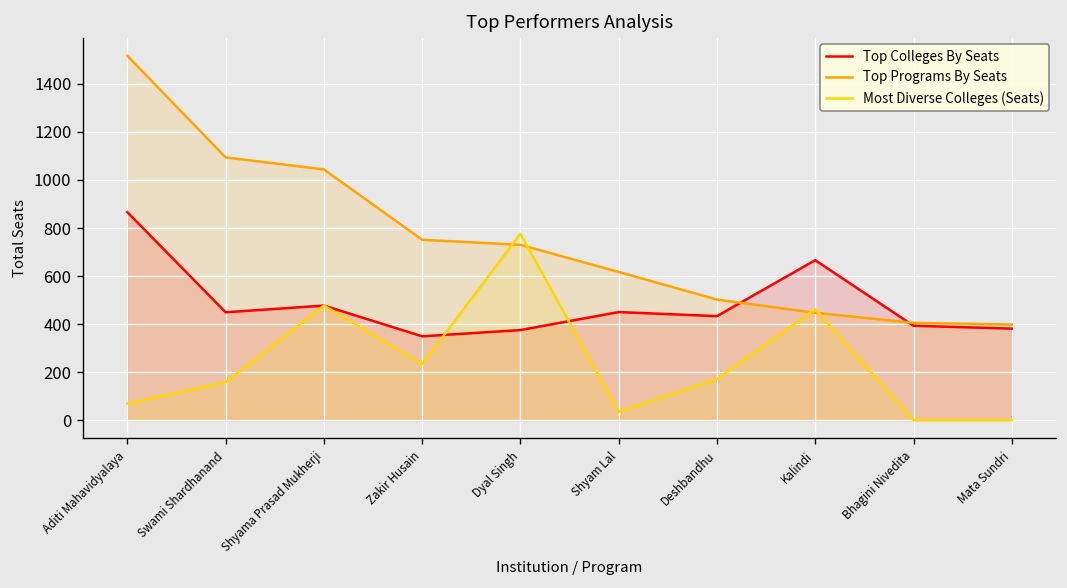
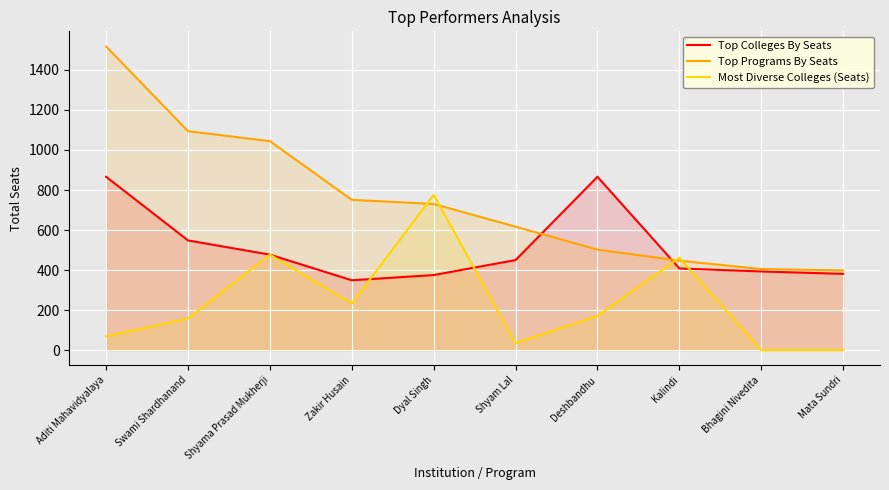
  {
    "Top Colleges By Seats": {
      "Aditi Mahavidyalaya": 870,
-     "Swami Shardhanand": 450,
+     "Swami Shardhanand": 550,
      "Zakir Husain": 350,
      "Dyal Singh": 380,
      "Shyam Lal": 450,
-     "Deshbandhu": 430,
-     "Kalindi": 670,
+     "Deshbandhu": 870,
+     "Kalindi": 410,
      "Mata Sundri": 380
    }
  }
